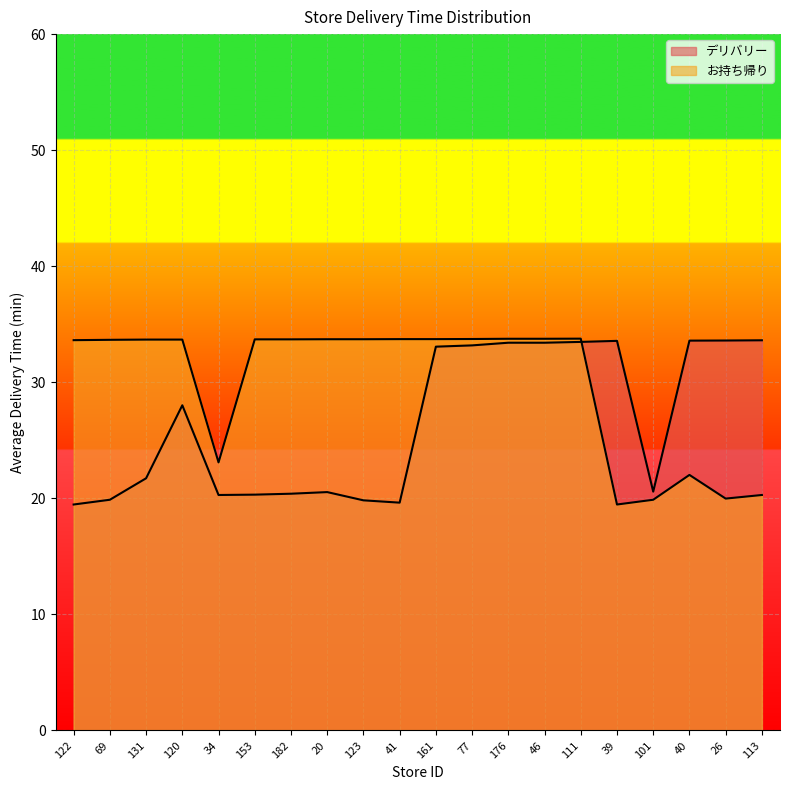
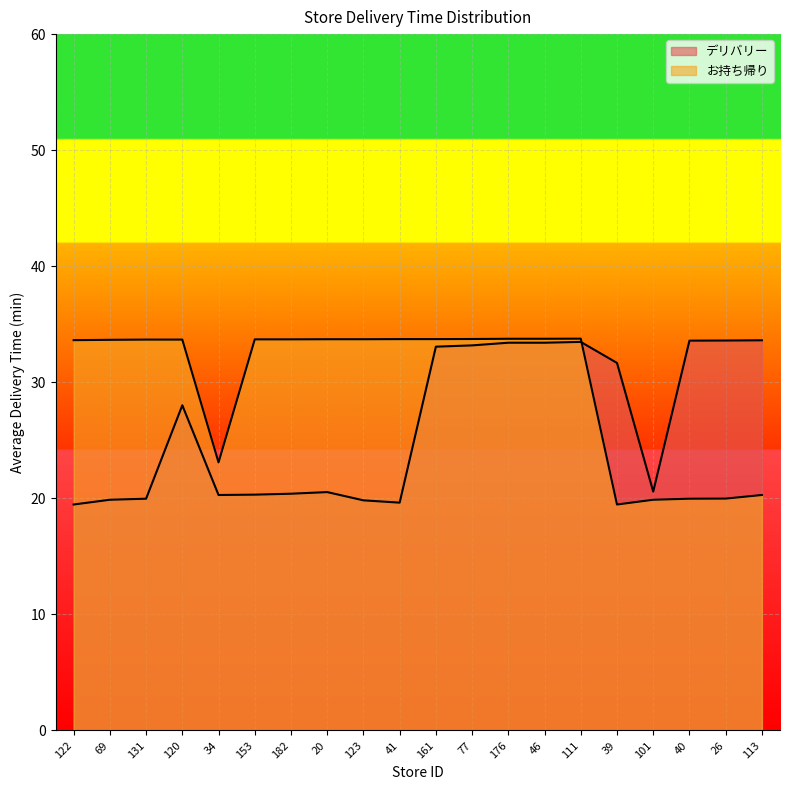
  {
    "デリバリー": {
      "122": 19.5,
      "69": 19.9,
-     "131": 21.7,
+     "131": 20.0,
      "120": 28.0,
      "34": 20.3,
      "153": 20.3,
      "182": 20.4,
      "20": 20.5,
      "123": 19.8,
      "41": 19.6,
      "161": 33.1,
      "77": 33.2,
      "176": 33.4,
      "46": 33.4,
      "111": 33.5,
-     "39": 33.6,
+     "39": 31.7,
      "101": 20.6,
      "40": 33.6,
      "26": 33.6,
      "113": 33.6
    },
    "お持ち帰り": {
      "122": 33.6,
      "69": 33.7,
      "131": 33.7,
      "120": 33.7,
      "34": 23.1,
      "153": 33.7,
      "182": 33.7,
      "20": 33.7,
      "123": 33.7,
      "41": 33.7,
      "161": 33.7,
      "77": 33.7,
      "176": 33.8,
      "46": 33.8,
      "111": 33.8,
      "39": 19.5,
      "101": 19.9,
-     "40": 22.0,
+     "40": 20.0,
      "26": 20.0,
      "113": 20.3
    }
  }
